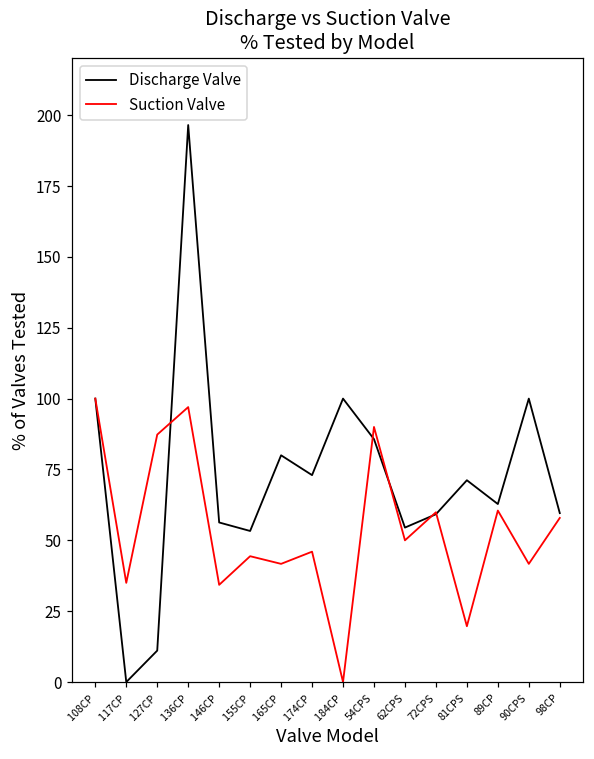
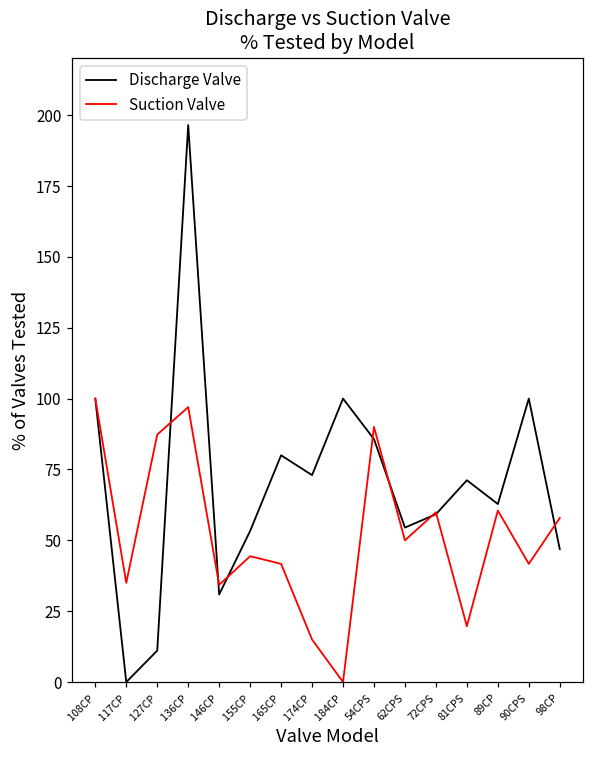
  {
    "Discharge Valve": {
      "117CP": 0,
      "127CP": 11,
      "136CP": 197,
-     "146CP": 56,
+     "146CP": 31,
      "155CP": 53,
      "165CP": 80,
      "174CP": 73,
      "184CP": 100,
      "54CPS": 86,
      "62CPS": 55,
      "81CPS": 71,
      "89CP": 63,
      "90CPS": 100,
-     "98CP": 60
+     "98CP": 47
    },
    "Suction Valve": {
      "117CP": 35,
      "127CP": 87,
      "136CP": 97,
      "146CP": 34,
      "155CP": 44,
      "165CP": 42,
-     "174CP": 46,
+     "174CP": 15,
      "184CP": 0,
      "54CPS": 90,
      "62CPS": 50,
      "81CPS": 20,
      "89CP": 61,
      "90CPS": 42,
      "98CP": 58
    }
  }
